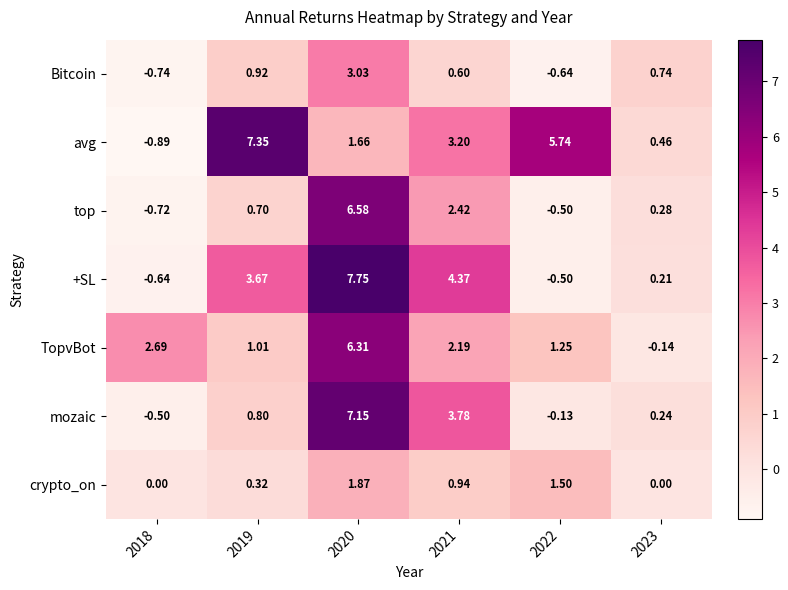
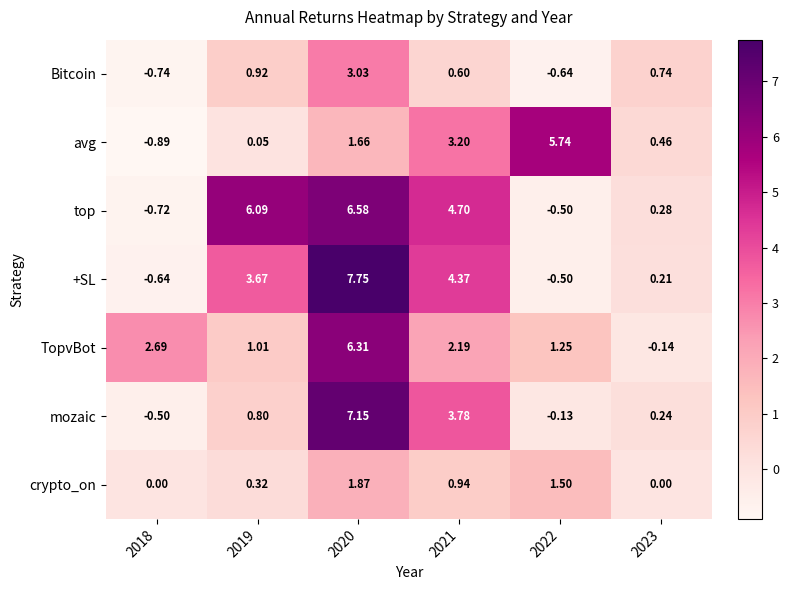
  {
    "Bitcoin": {
      "2018": -0.74,
      "2019": 0.92,
      "2020": 3.03,
      "2021": 0.60,
      "2022": -0.64,
      "2023": 0.74
    },
    "avg": {
      "2018": -0.89,
-     "2019": 7.35,
+     "2019": 0.05,
      "2020": 1.66,
      "2021": 3.20,
      "2022": 5.74,
      "2023": 0.46
    },
    "top": {
      "2018": -0.72,
-     "2019": 0.70,
+     "2019": 6.09,
      "2020": 6.58,
-     "2021": 2.42,
+     "2021": 4.70,
      "2022": -0.50,
      "2023": 0.28
    },
    "+SL": {
      "2018": -0.64,
      "2019": 3.67,
      "2020": 7.75,
      "2021": 4.37,
      "2022": -0.50,
      "2023": 0.21
    },
    "TopvBot": {
      "2018": 2.69,
      "2019": 1.01,
      "2020": 6.31,
      "2021": 2.19,
      "2022": 1.25,
      "2023": -0.14
    },
    "mozaic": {
      "2018": -0.50,
      "2019": 0.80,
      "2020": 7.15,
      "2021": 3.78,
      "2022": -0.13,
      "2023": 0.24
    },
    "crypto_on": {
      "2018": 0.00,
      "2019": 0.32,
      "2020": 1.87,
      "2021": 0.94,
      "2022": 1.50,
      "2023": 0.00
    }
  }
